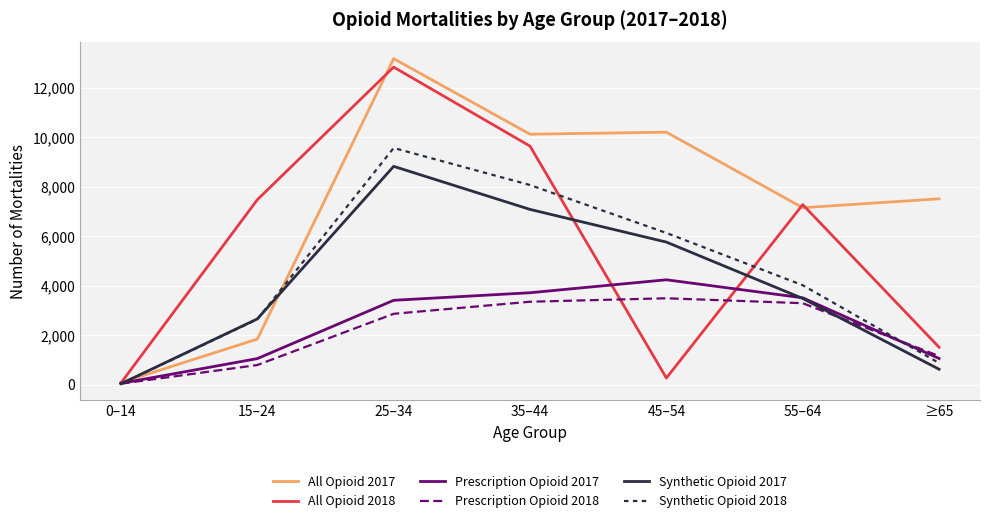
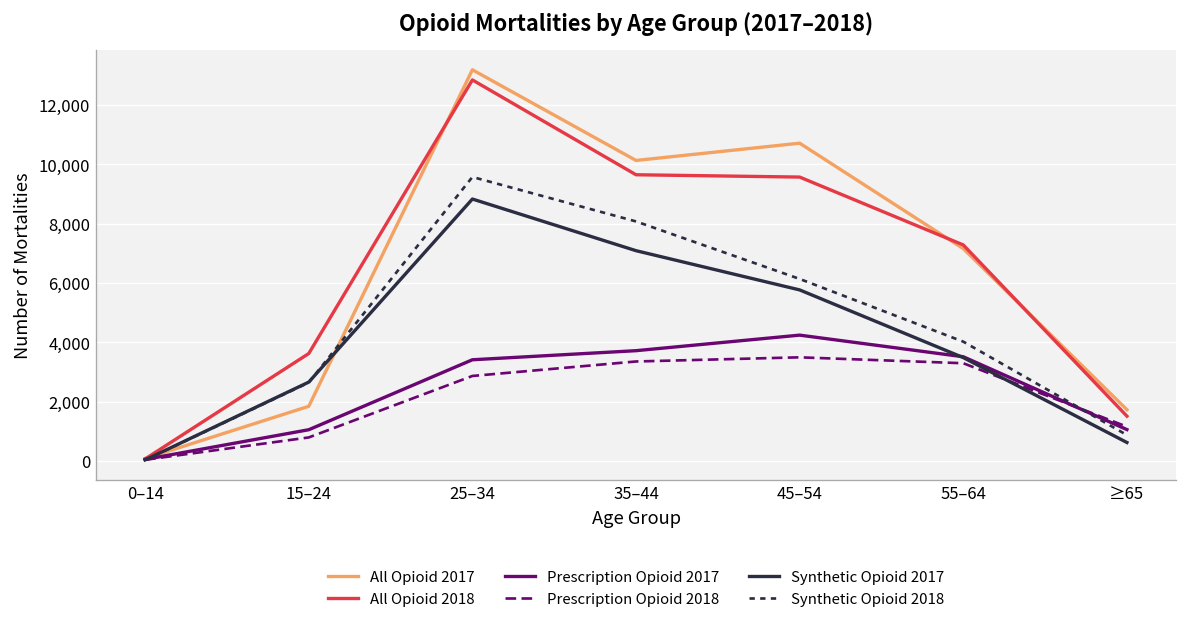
  {
    "All Opioid 2017": {
      "15–24": "1,800",
      "25–34": "13,200",
      "35–44": "10,100",
-     "45–54": "10,200",
+     "45–54": "10,700",
      "55–64": "7,200",
-     "≥65": "7,500"
+     "≥65": "1,700"
    },
    "All Opioid 2018": {
-     "15–24": "7,500",
+     "15–24": "3,600",
      "25–34": "12,800",
      "35–44": "9,600",
-     "45–54": "300",
+     "45–54": "9,600",
      "55–64": "7,300",
      "≥65": "1,500"
    }
  }
